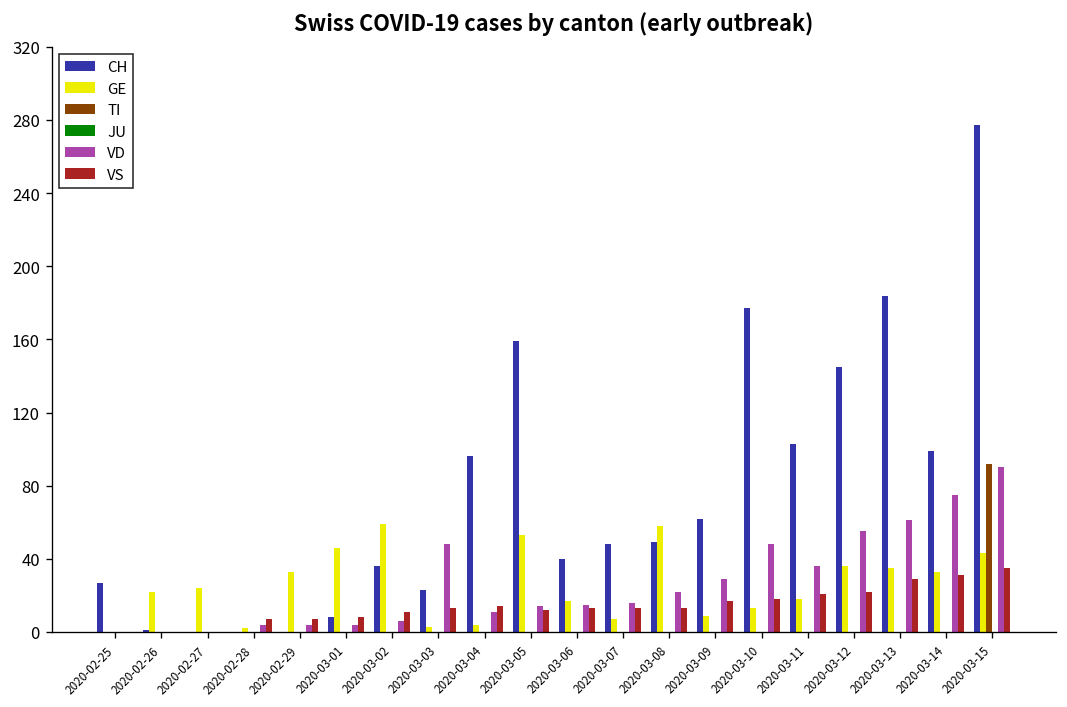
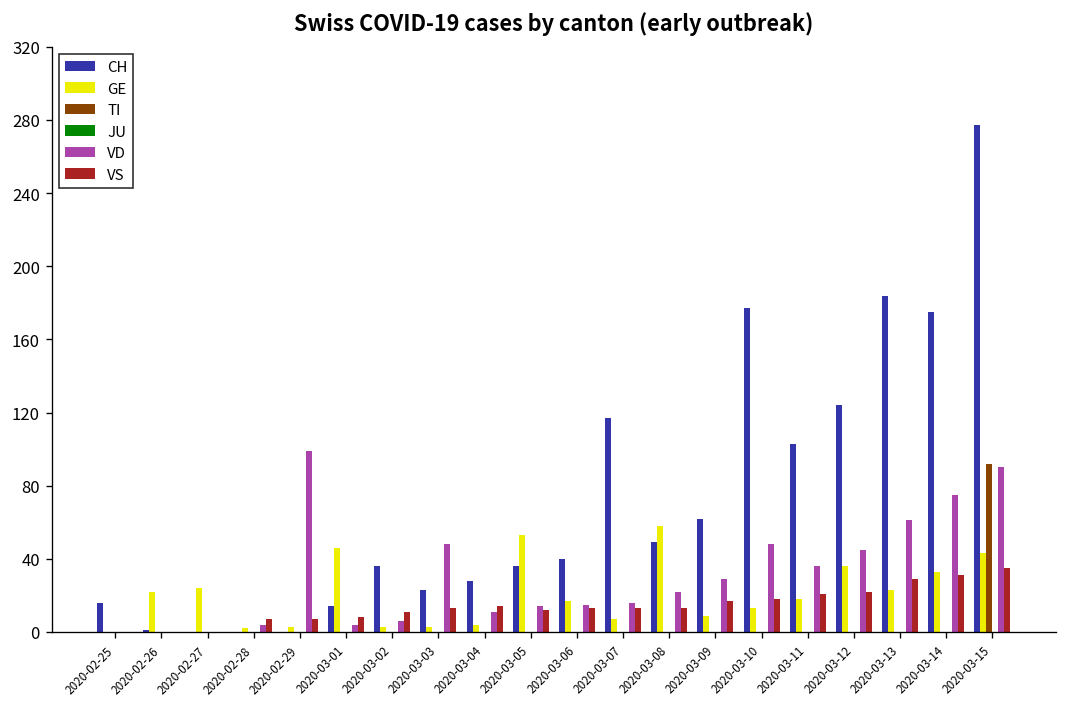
  {
    "CH": {
-     "2020-02-25": 27,
+     "2020-02-25": 16,
      "2020-02-27": 0,
      "2020-02-28": 0,
      "2020-02-29": 0,
-     "2020-03-01": 8,
+     "2020-03-01": 14,
      "2020-03-02": 36,
      "2020-03-03": 23,
-     "2020-03-04": 96,
-     "2020-03-05": 159,
+     "2020-03-04": 28,
+     "2020-03-05": 36,
      "2020-03-06": 40,
-     "2020-03-07": 48,
+     "2020-03-07": 117,
      "2020-03-08": 49,
      "2020-03-09": 62,
      "2020-03-10": 177,
      "2020-03-11": 103,
-     "2020-03-12": 145,
+     "2020-03-12": 124,
      "2020-03-13": 184,
-     "2020-03-14": 99,
+     "2020-03-14": 175,
      "2020-03-15": 277
    },
    "GE": {
      "2020-02-25": 0,
      "2020-02-26": 22,
      "2020-02-27": 24,
      "2020-02-28": 2,
-     "2020-02-29": 33,
+     "2020-02-29": 3,
      "2020-03-01": 46,
-     "2020-03-02": 59,
+     "2020-03-02": 3,
      "2020-03-03": 3,
      "2020-03-04": 4,
      "2020-03-05": 53,
      "2020-03-06": 17,
      "2020-03-07": 7,
      "2020-03-08": 58,
      "2020-03-09": 9,
      "2020-03-10": 13,
      "2020-03-11": 18,
      "2020-03-12": 36,
-     "2020-03-13": 35,
+     "2020-03-13": 23,
      "2020-03-14": 33,
      "2020-03-15": 43
    },
    "JU": {
      "2020-02-25": 0,
      "2020-02-26": 0,
      "2020-02-27": 0,
      "2020-02-28": 0,
      "2020-02-29": 0,
      "2020-03-01": 0,
      "2020-03-02": 0,
      "2020-03-03": 0,
      "2020-03-04": 0,
      "2020-03-05": 0,
      "2020-03-06": 0,
      "2020-03-07": 0,
      "2020-03-08": 0,
      "2020-03-09": 0,
      "2020-03-10": 0,
      "2020-03-11": 0,
      "2020-03-12": 0,
      "2020-03-13": 0,
      "2020-03-14": 0,
      "2020-03-15": 0
    },
    "VD": {
      "2020-02-25": 0,
      "2020-02-26": 0,
      "2020-02-27": 0,
      "2020-02-28": 4,
-     "2020-02-29": 4,
+     "2020-02-29": 99,
      "2020-03-01": 4,
      "2020-03-02": 6,
      "2020-03-03": 48,
      "2020-03-04": 11,
      "2020-03-05": 14,
      "2020-03-06": 15,
      "2020-03-07": 16,
      "2020-03-08": 22,
      "2020-03-09": 29,
      "2020-03-10": 48,
      "2020-03-11": 36,
-     "2020-03-12": 55,
+     "2020-03-12": 45,
      "2020-03-13": 61,
      "2020-03-14": 75,
      "2020-03-15": 90
    }
  }
